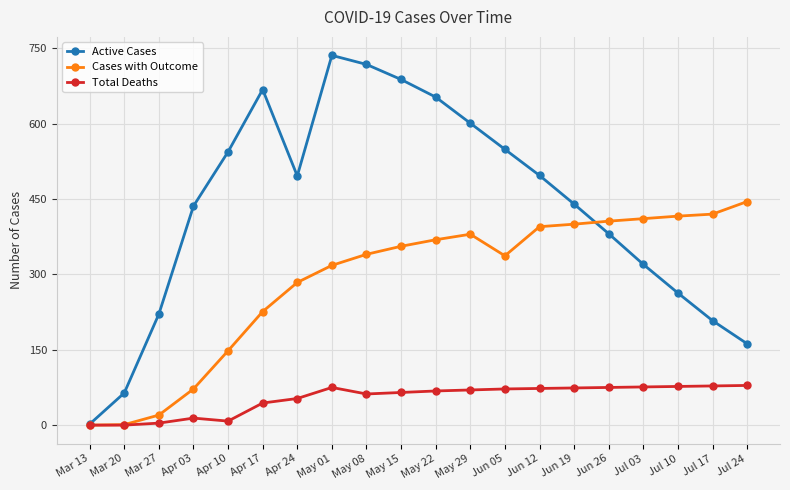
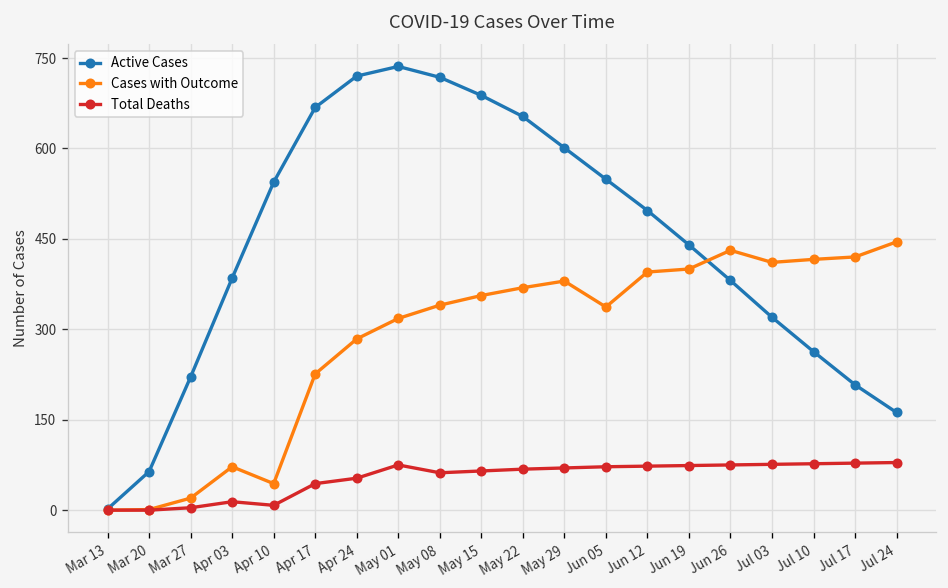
  {
    "Active Cases": {
      "Mar 20": 60,
      "Mar 27": 220,
-     "Apr 03": 440,
+     "Apr 03": 390,
      "Apr 10": 540,
      "Apr 17": 670,
-     "Apr 24": 500,
+     "Apr 24": 720,
      "May 01": 740,
      "May 08": 720,
      "May 15": 690,
      "May 22": 650,
      "May 29": 600,
      "Jun 05": 550,
      "Jun 12": 500,
      "Jun 19": 440,
      "Jun 26": 380,
      "Jul 03": 320,
      "Jul 10": 260,
      "Jul 17": 210,
      "Jul 24": 160
    },
    "Cases with Outcome": {
      "Mar 27": 20,
      "Apr 03": 70,
-     "Apr 10": 150,
+     "Apr 10": 40,
      "Apr 17": 230,
      "Apr 24": 280,
      "May 01": 320,
      "May 08": 340,
      "May 15": 360,
      "May 22": 370,
      "May 29": 380,
      "Jun 05": 340,
      "Jun 12": 400,
      "Jun 19": 400,
-     "Jun 26": 410,
+     "Jun 26": 430,
      "Jul 03": 410,
      "Jul 10": 420,
      "Jul 17": 420,
      "Jul 24": 450
    },
    "Total Deaths": {
      "Mar 27": 0,
      "Apr 03": 10,
      "Apr 10": 10,
      "Apr 17": 40,
      "Apr 24": 50,
      "May 01": 80,
      "May 08": 60,
      "May 15": 70,
      "May 22": 70,
      "May 29": 70,
      "Jun 05": 70,
      "Jun 12": 70,
      "Jun 19": 70,
      "Jun 26": 80,
      "Jul 03": 80,
      "Jul 10": 80,
      "Jul 17": 80,
      "Jul 24": 80
    }
  }
